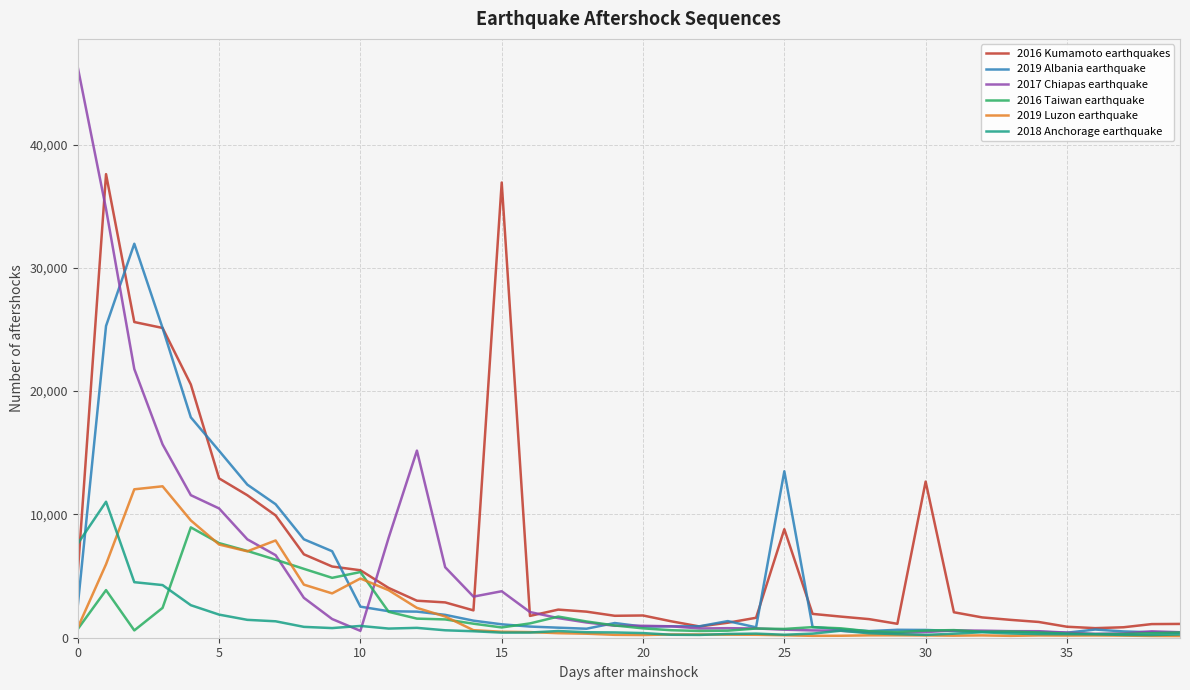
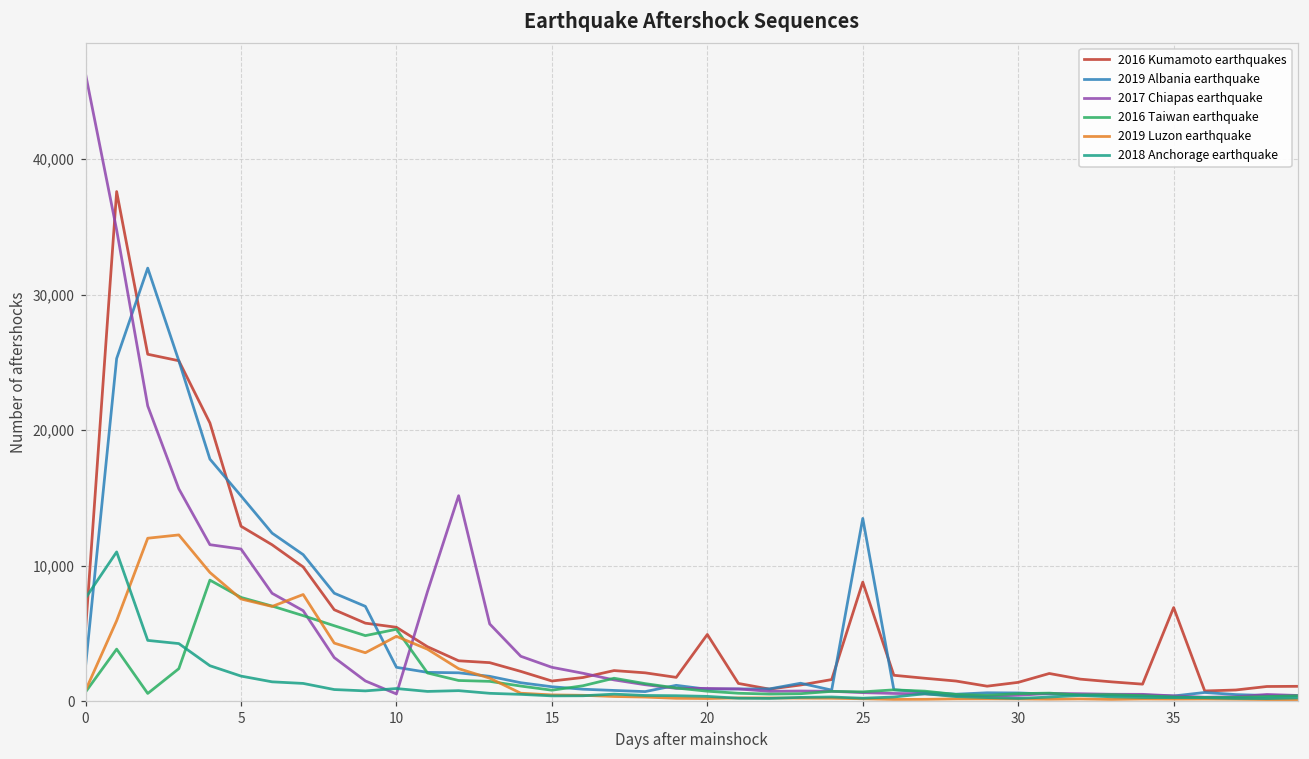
  {
    "2016 Kumamoto earthquakes": {
      "0": "5,300",
      "5": "12,900",
-     "15": "36,900",
-     "20": "1,800",
+     "15": "1,500",
+     "20": "4,900",
      "25": "8,800",
-     "30": "12,700",
-     "35": "900"
+     "30": "1,400",
+     "35": "6,900"
    },
    "2019 Albania earthquake": {
      "0": "2,600",
      "5": "15,200",
      "10": "2,500",
      "15": "1,100",
      "25": "13,500"
    },
    "2017 Chiapas earthquake": {
      "0": "46,300",
-     "5": "10,500",
+     "5": "11,200",
      "10": "600",
-     "15": "3,800"
+     "15": "2,500"
    },
    "2019 Luzon earthquake": {
      "10": "4,800"
    }
  }
